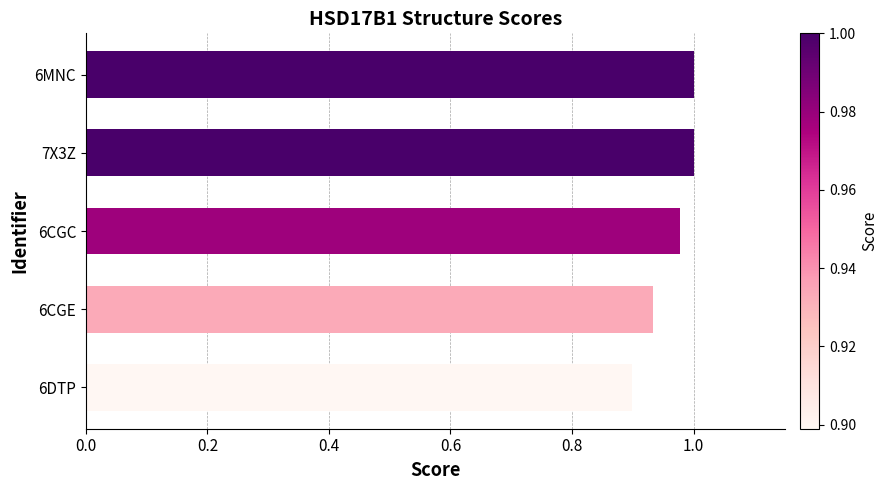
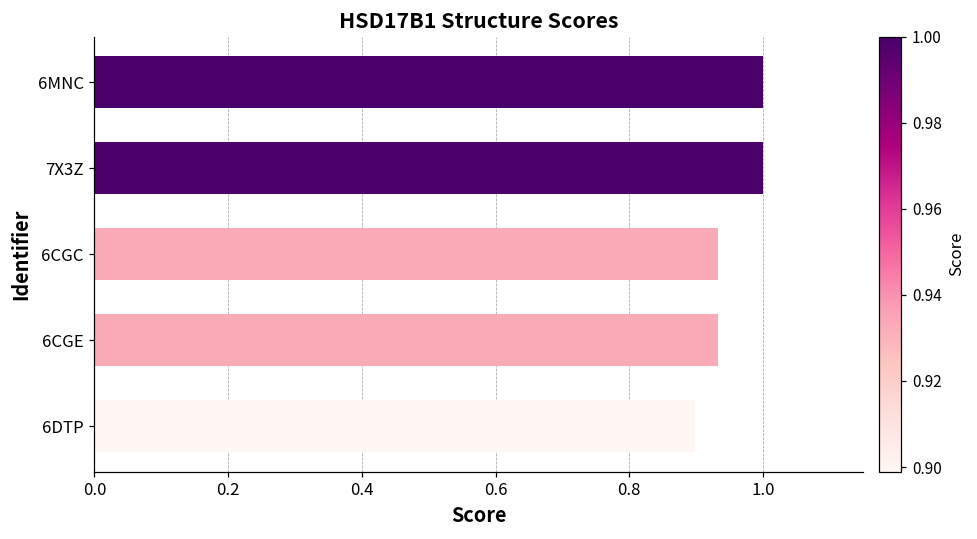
  {
    "6MNC": 1.00,
    "7X3Z": 1.00,
-   "6CGC": 0.98,
+   "6CGC": 0.93,
    "6CGE": 0.93,
    "6DTP": 0.90
  }
